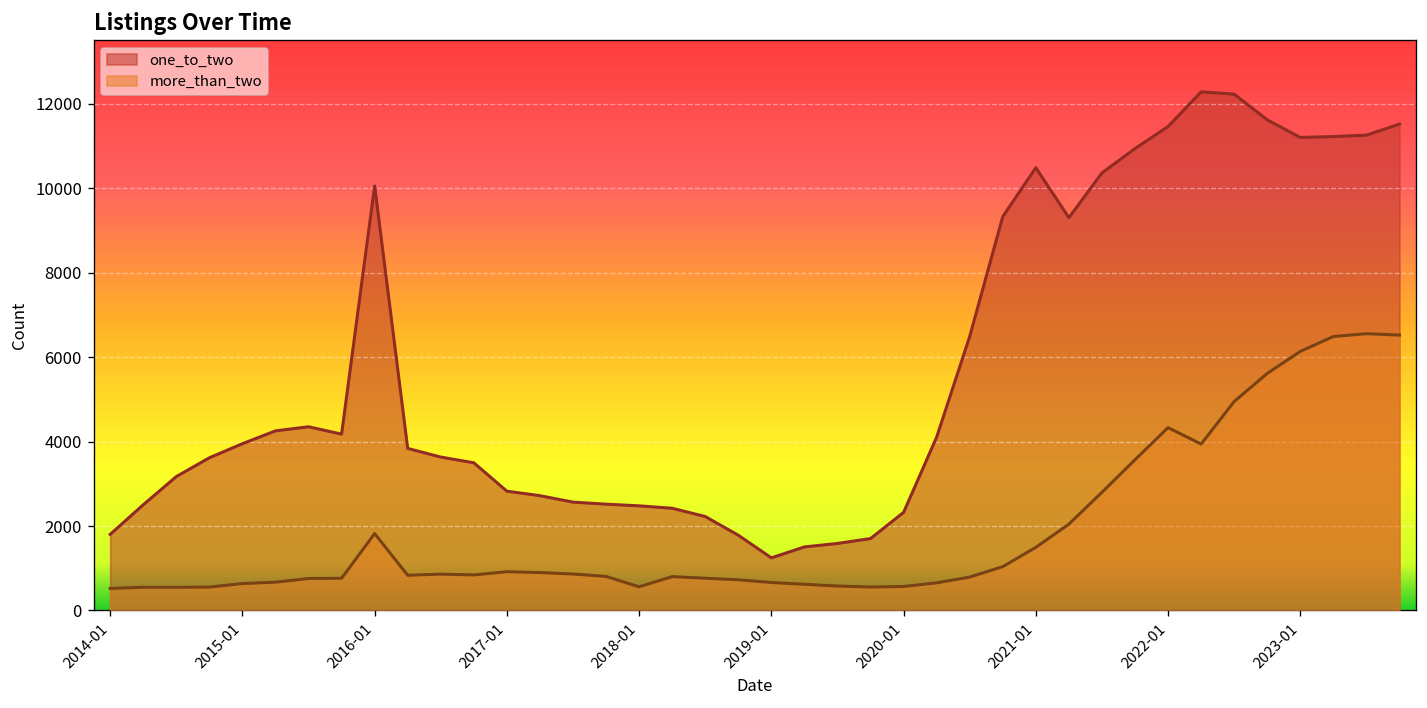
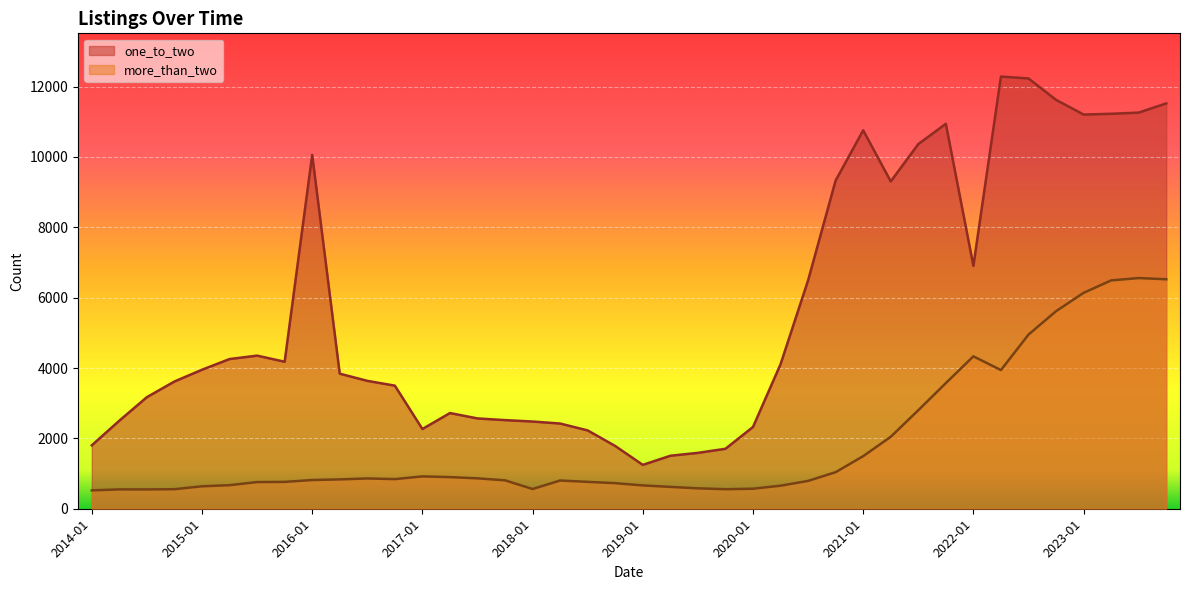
  {
    "one_to_two": {
      "2014-01": 1800,
      "2015-01": 4000,
      "2016-01": 10100,
-     "2017-01": 2800,
+     "2017-01": 2300,
      "2018-01": 2500,
      "2019-01": 1200,
      "2020-01": 2300,
-     "2021-01": 10500,
-     "2022-01": 11500,
+     "2021-01": 10800,
+     "2022-01": 6900,
      "2023-01": 11200
    },
    "more_than_two": {
      "2014-01": 500,
      "2015-01": 600,
-     "2016-01": 1800,
+     "2016-01": 800,
      "2017-01": 900,
      "2018-01": 600,
      "2019-01": 700,
      "2020-01": 600,
      "2021-01": 1500,
      "2022-01": 4300,
      "2023-01": 6100
    }
  }
